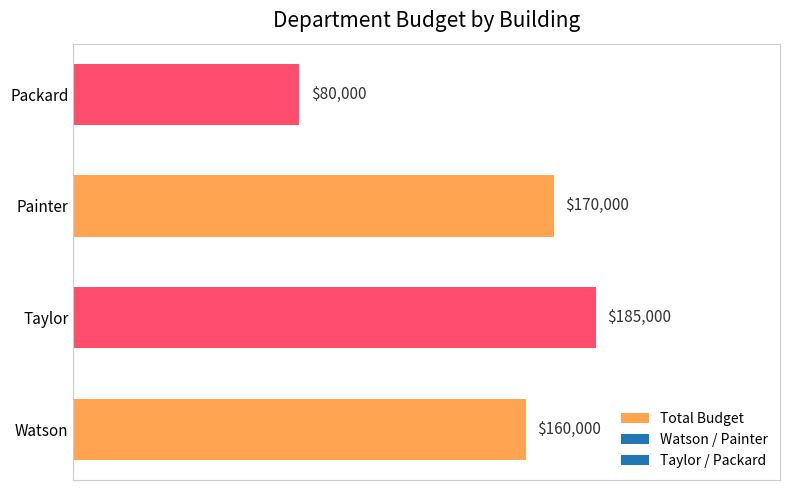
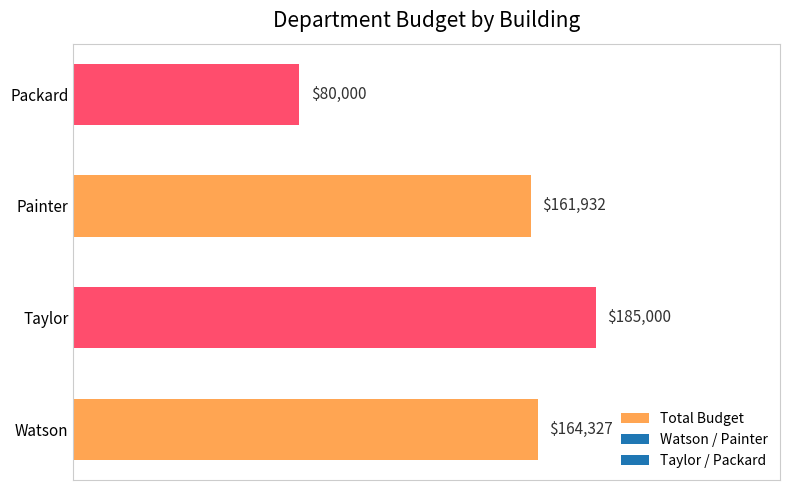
  {
    "Packard": "$80,000",
-   "Painter": "$170,000",
+   "Painter": "$161,932",
    "Taylor": "$185,000",
-   "Watson": "$160,000"
+   "Watson": "$164,327"
  }
